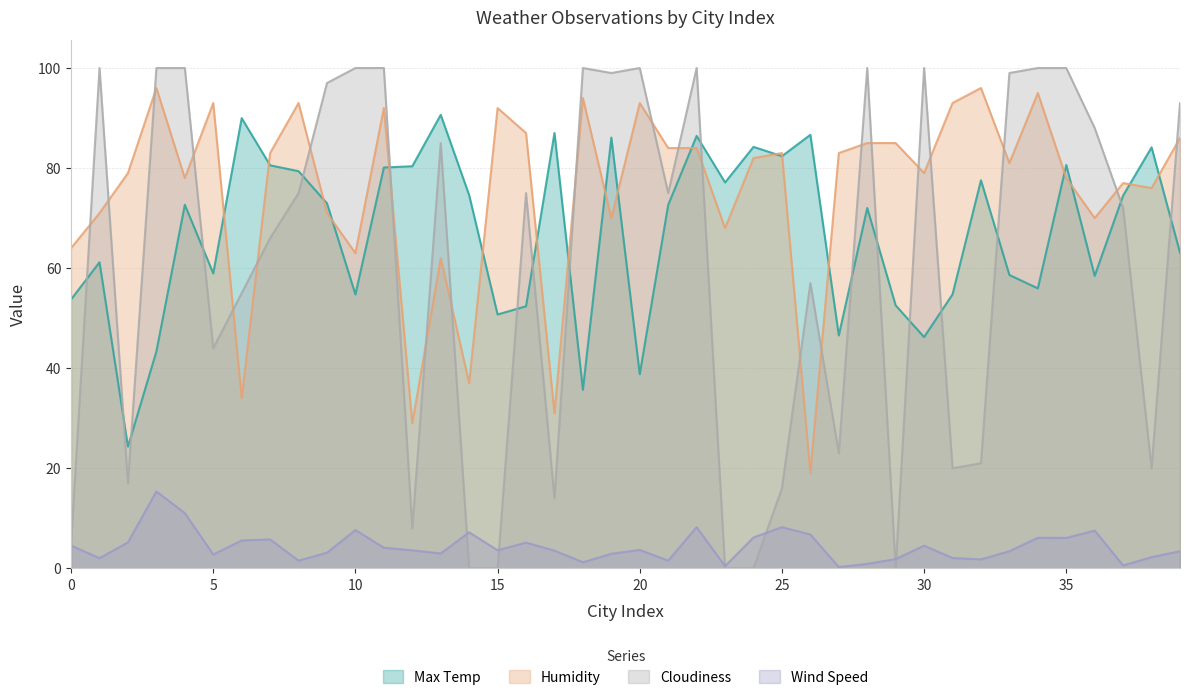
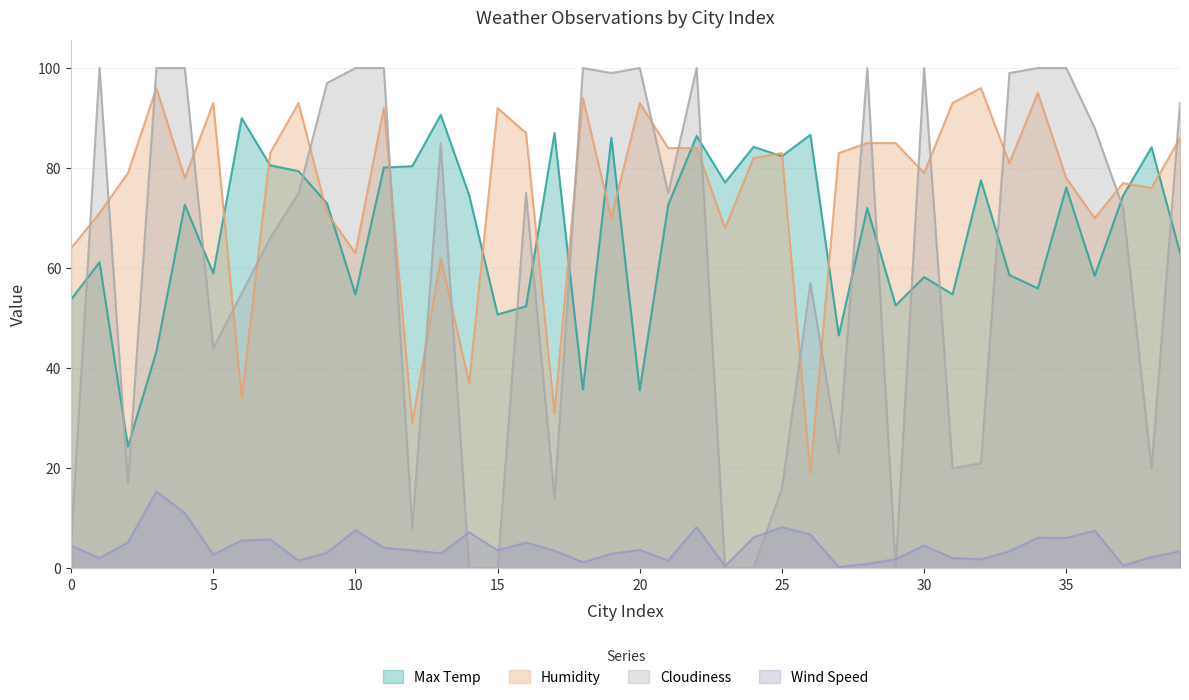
  {
    "Max Temp": {
      "0": 54,
      "5": 59,
      "10": 55,
      "15": 51,
-     "20": 39,
+     "20": 36,
      "25": 82,
-     "30": 46,
-     "35": 81
+     "30": 58,
+     "35": 76
    }
  }
